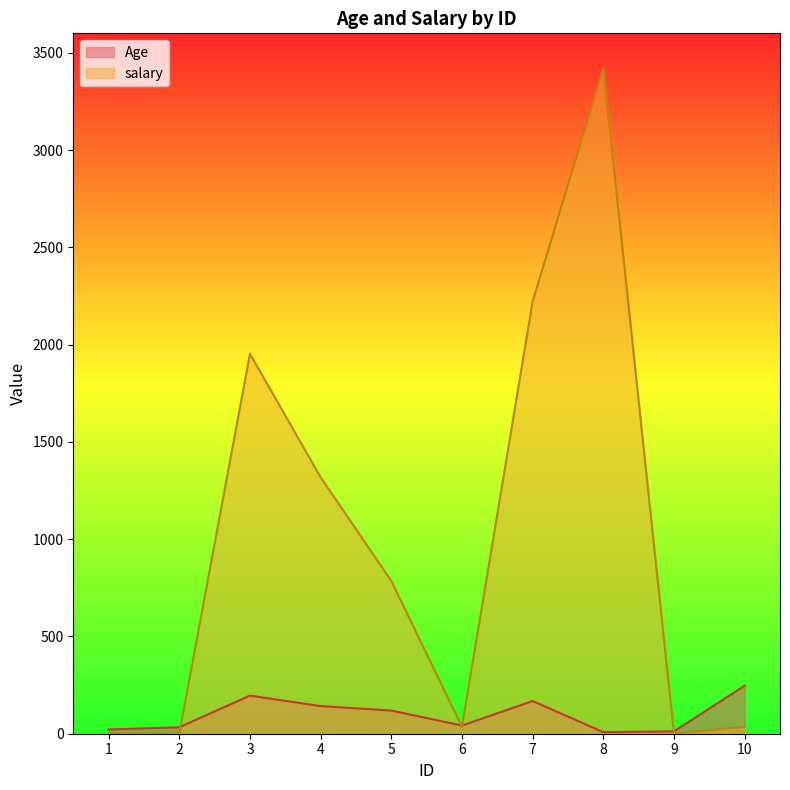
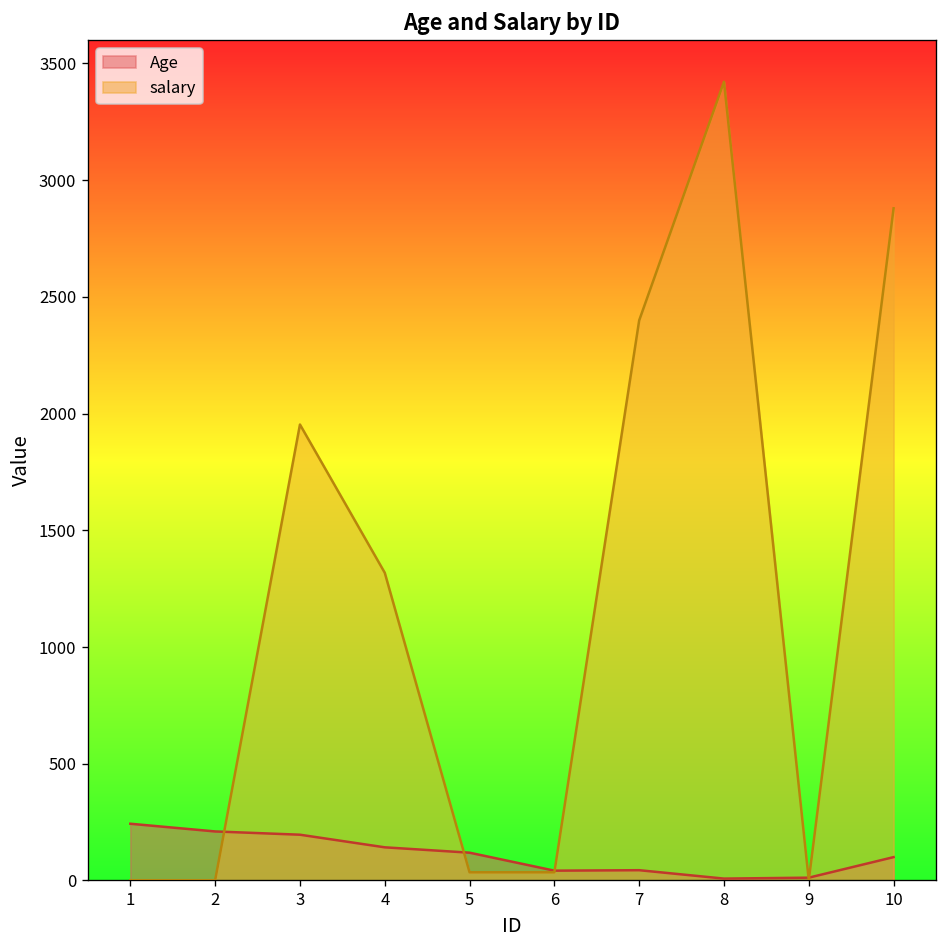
  {
    "Age": {
-     "1": 20,
-     "2": 30,
+     "1": 240,
+     "2": 210,
      "3": 200,
      "4": 140,
      "5": 120,
-     "7": 170,
+     "7": 40,
      "8": 10,
-     "10": 250
+     "10": 100
    },
    "salary": {
      "1": 0,
      "2": 0,
      "3": 1950,
      "4": 1320,
-     "5": 790,
-     "7": 2220,
+     "5": 40,
+     "7": 2400,
      "8": 3420,
-     "10": 40
+     "10": 2880
    }
  }
